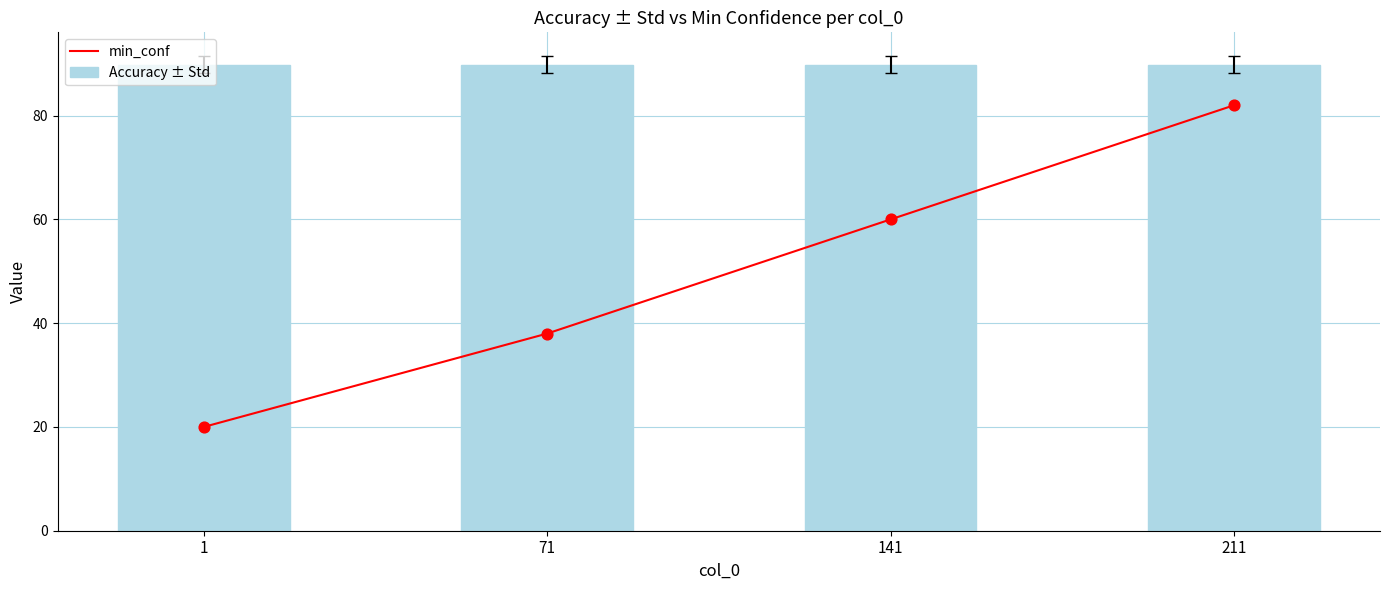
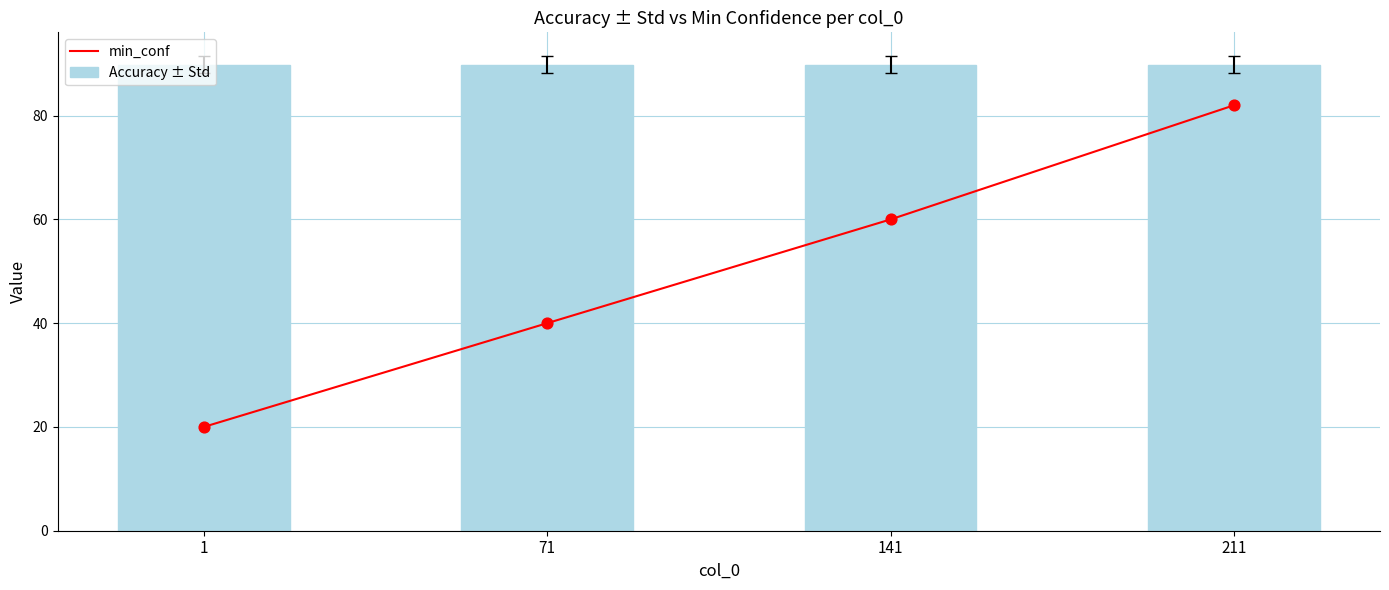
  {
    "Accuracy ± Std": {
      "71": 90,
      "141": 90,
      "211": 90
    },
    "min_conf": {
      "1": 20,
-     "71": 38,
+     "71": 40,
      "141": 60,
      "211": 82
    }
  }
